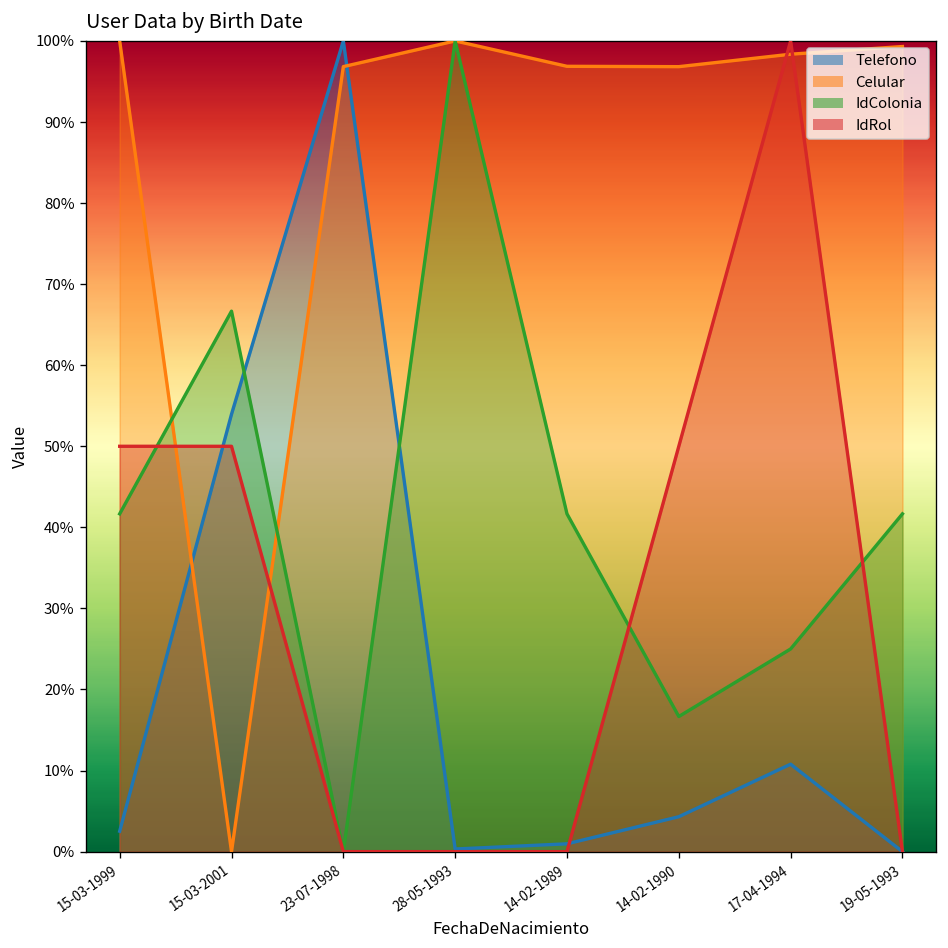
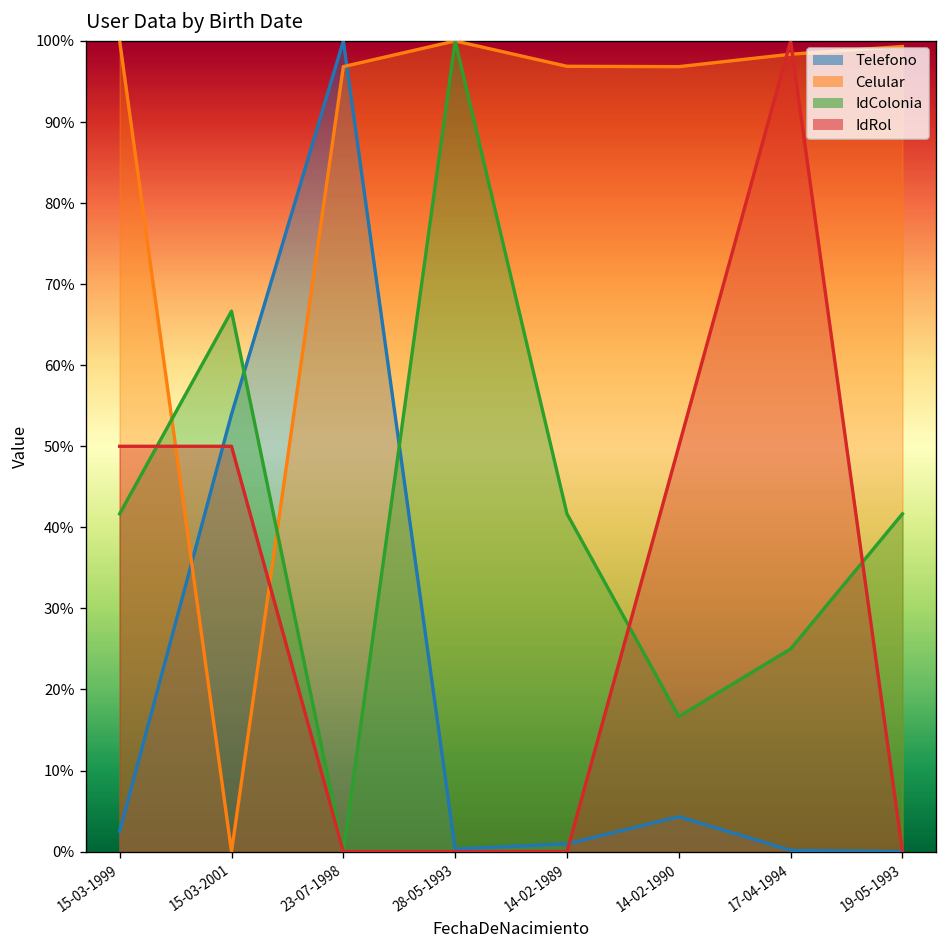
  {
    "Telefono": {
      "15-03-1999": "3%",
      "15-03-2001": "54%",
      "23-07-1998": "100%",
      "14-02-1989": "1%",
      "14-02-1990": "4%",
-     "17-04-1994": "11%"
+     "17-04-1994": "0%"
    },
    "IdColonia": {
      "15-03-1999": "42%",
      "15-03-2001": "67%",
      "14-02-1989": "42%",
      "14-02-1990": "17%",
      "17-04-1994": "25%",
      "19-05-1993": "42%"
    }
  }
